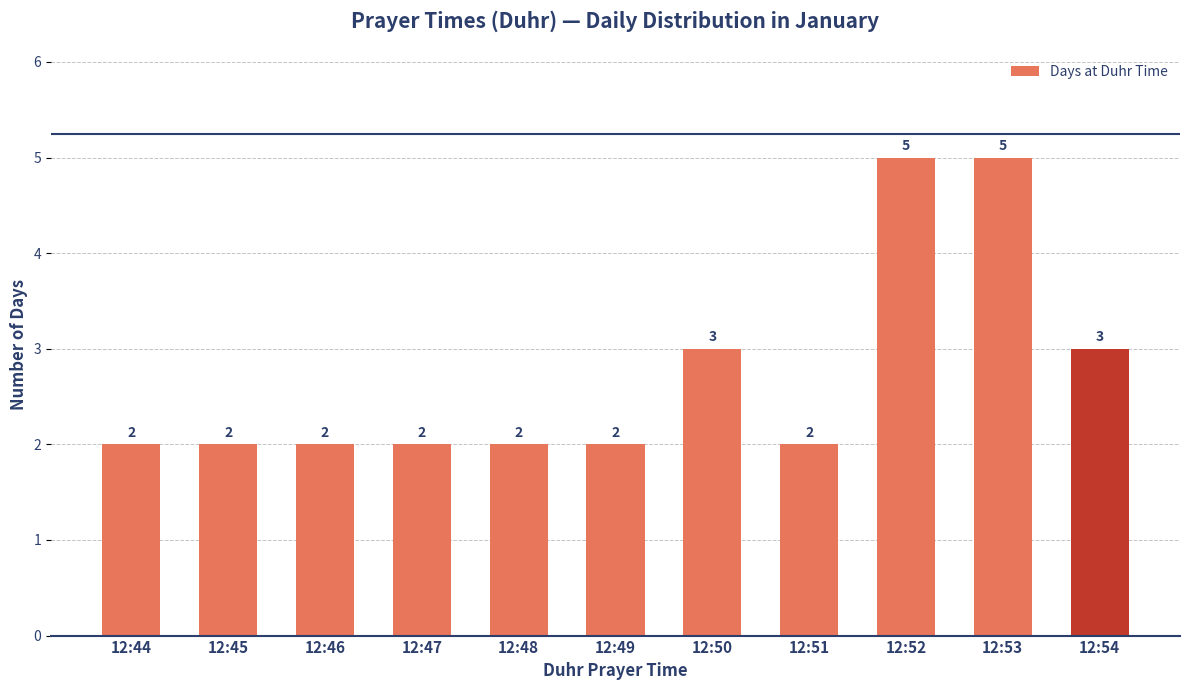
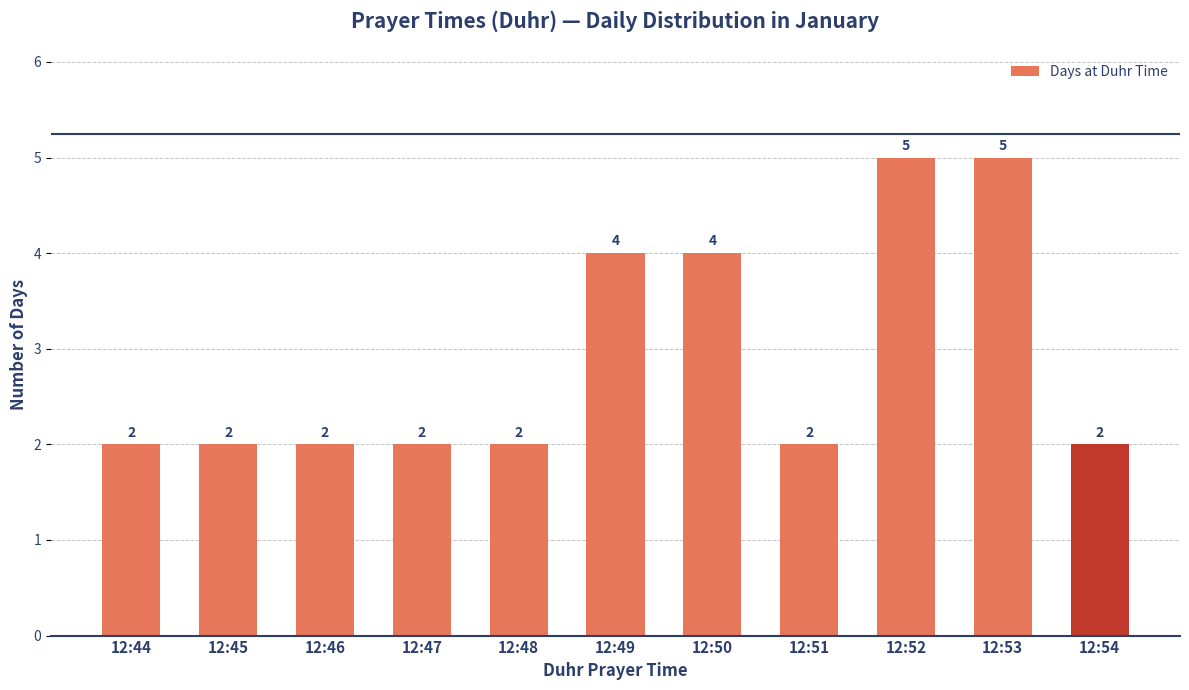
  {
    "12:44": 2,
    "12:45": 2,
    "12:46": 2,
    "12:47": 2,
    "12:48": 2,
-   "12:49": 2,
-   "12:50": 3,
+   "12:49": 4,
+   "12:50": 4,
    "12:51": 2,
    "12:52": 5,
    "12:53": 5,
-   "12:54": 3
+   "12:54": 2
  }
